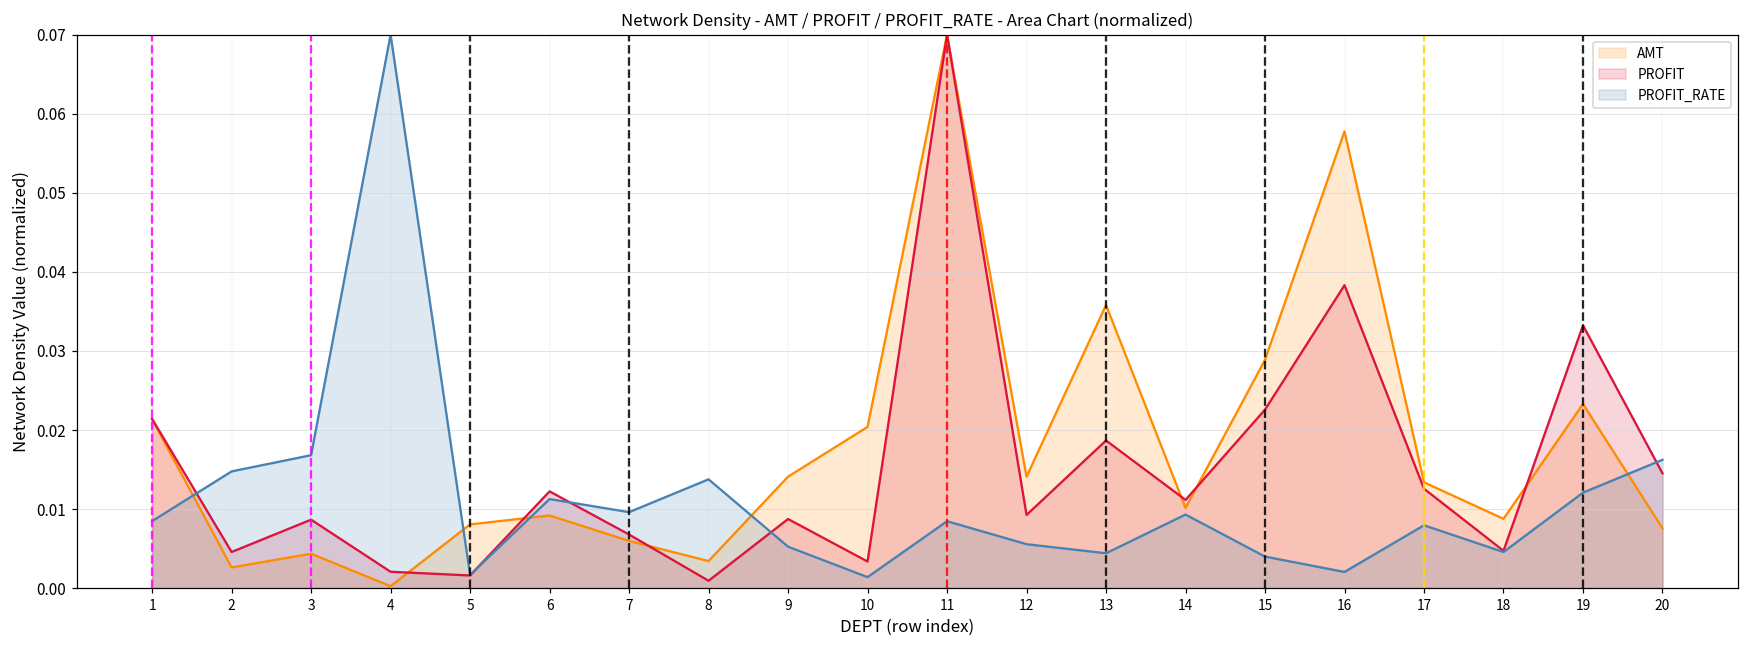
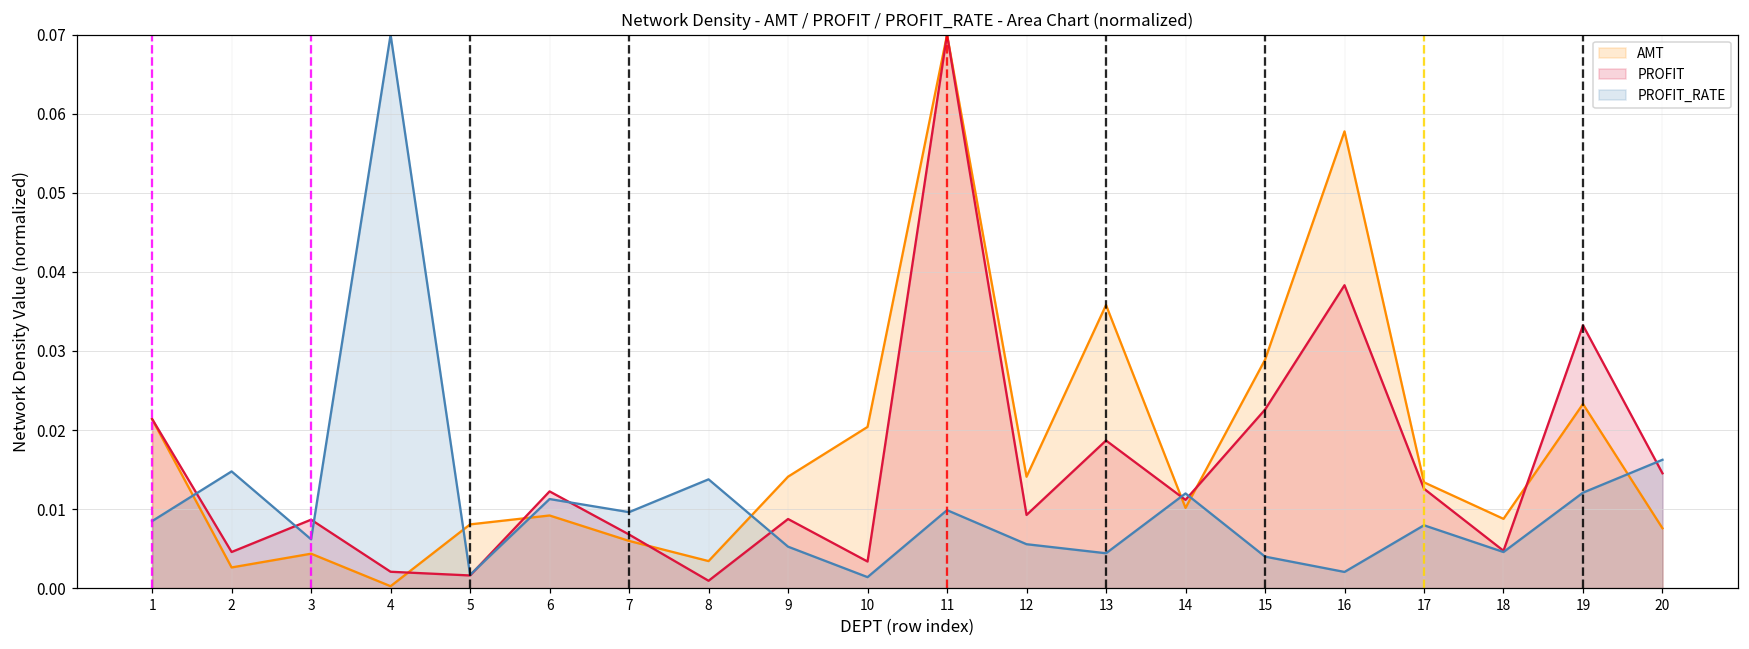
  {
    "PROFIT_RATE": {
      "1": 0.008,
      "2": 0.015,
-     "3": 0.017,
+     "3": 0.006,
      "4": 0.070,
      "6": 0.011,
      "7": 0.010,
      "8": 0.014,
      "9": 0.005,
      "10": 0.001,
-     "11": 0.008,
+     "11": 0.010,
      "12": 0.006,
      "13": 0.004,
-     "14": 0.009,
+     "14": 0.012,
      "15": 0.004,
      "16": 0.002,
      "17": 0.008,
      "19": 0.012,
      "20": 0.016
    }
  }
